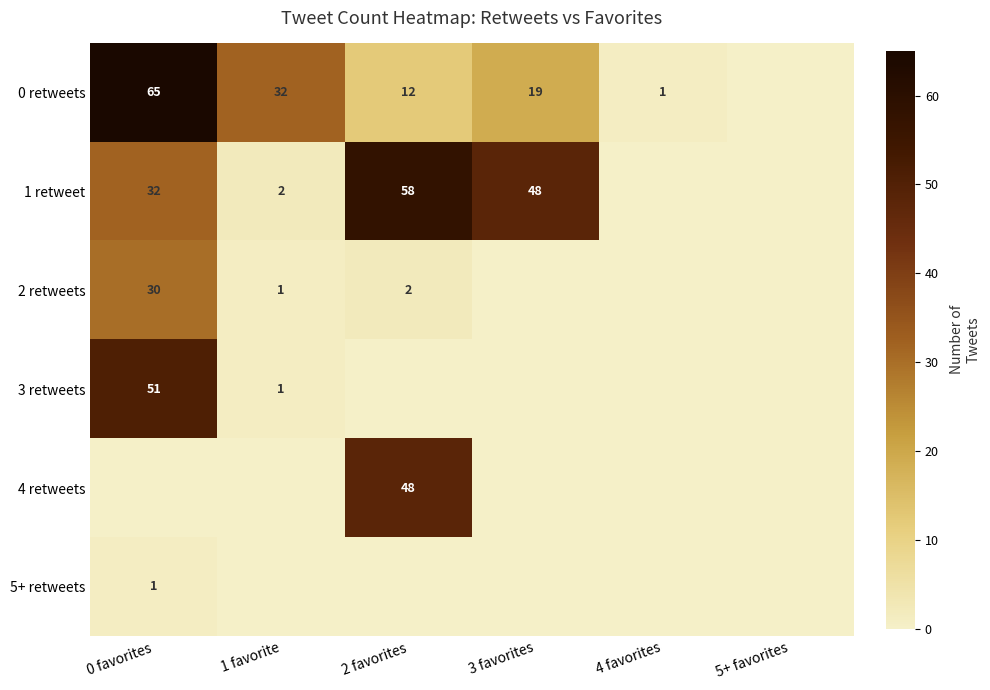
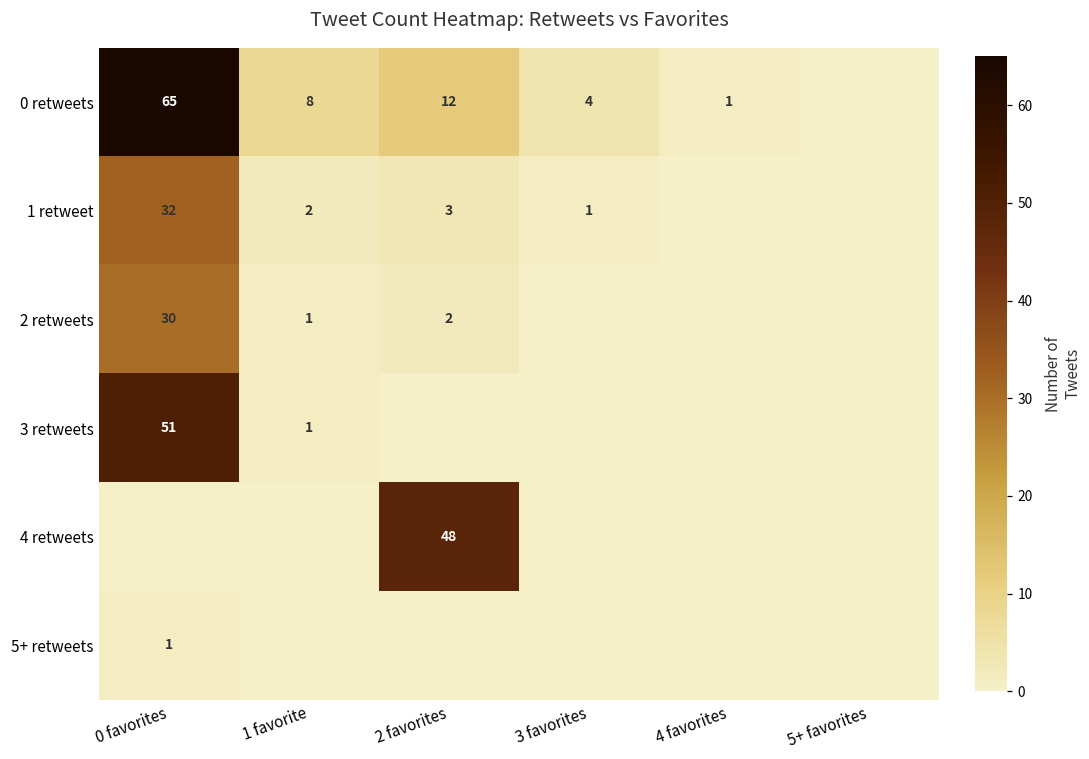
  {
    "0 retweets": {
      "0 favorites": 65,
-     "1 favorite": 32,
+     "1 favorite": 8,
      "2 favorites": 12,
-     "3 favorites": 19,
+     "3 favorites": 4,
      "4 favorites": 1
    },
    "1 retweet": {
      "0 favorites": 32,
      "1 favorite": 2,
-     "2 favorites": 58,
-     "3 favorites": 48
+     "2 favorites": 3,
+     "3 favorites": 1
    },
    "2 retweets": {
      "0 favorites": 30,
      "1 favorite": 1,
      "2 favorites": 2
    },
    "3 retweets": {
      "0 favorites": 51,
      "1 favorite": 1
    },
    "4 retweets": {
      "2 favorites": 48
    },
    "5+ retweets": {
      "0 favorites": 1
    }
  }
